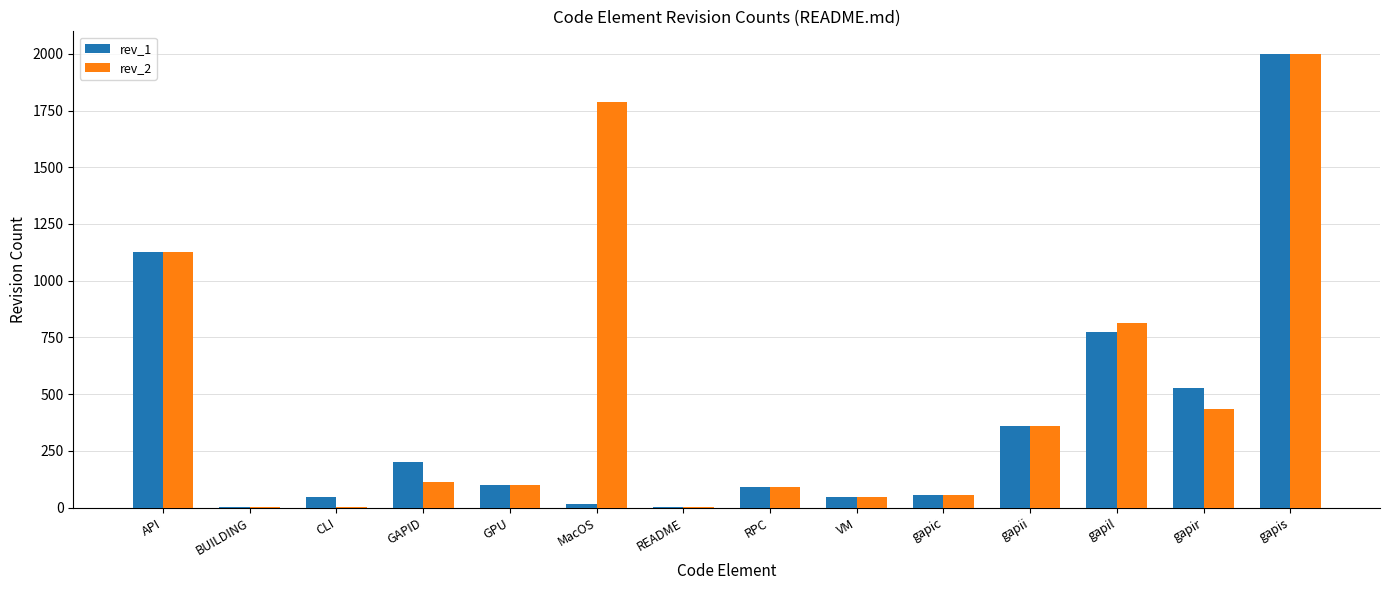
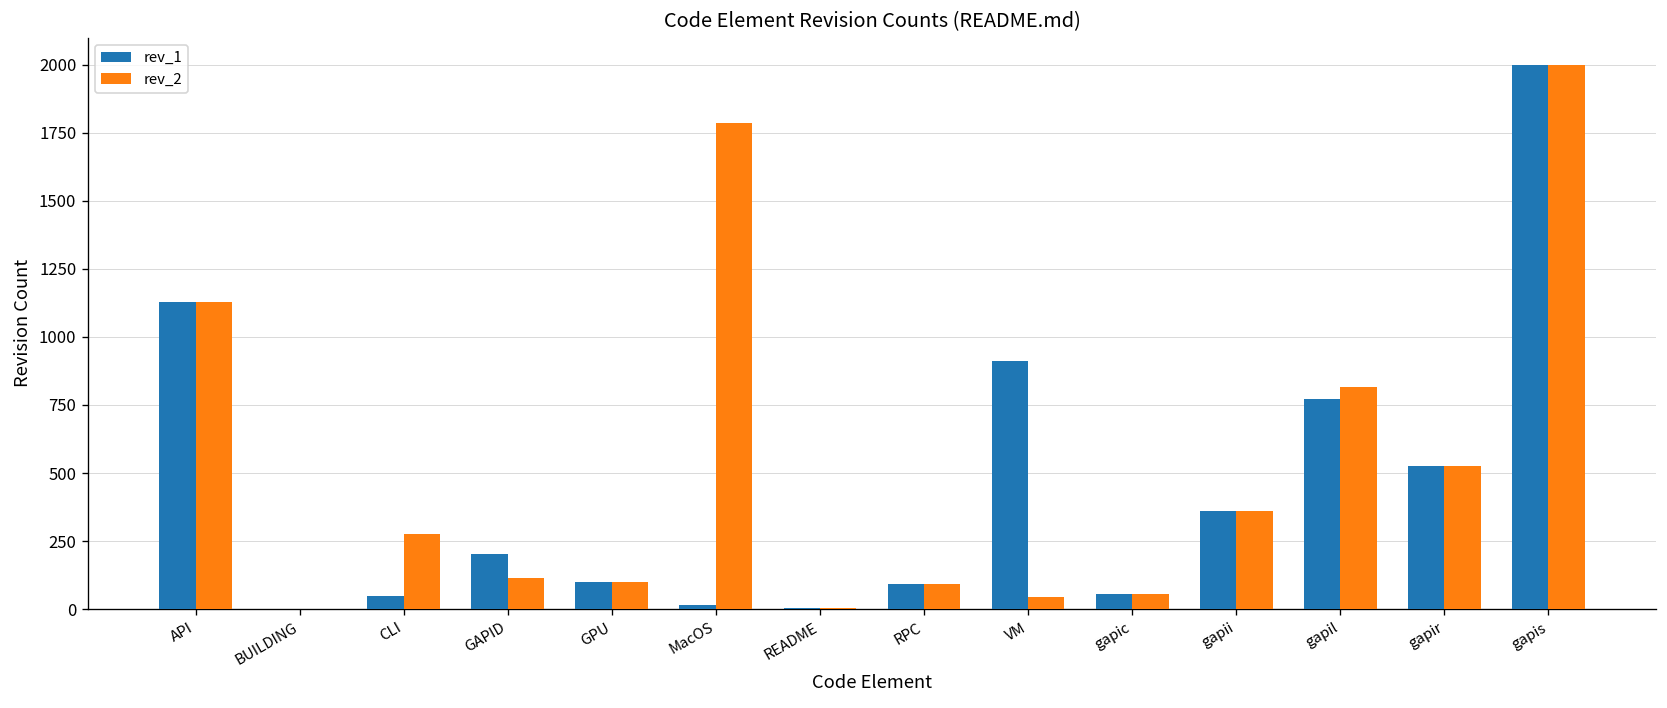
  {
    "rev_1": {
      "API": 1130,
      "CLI": 50,
      "GAPID": 200,
      "GPU": 100,
      "MacOS": 10,
      "RPC": 90,
-     "VM": 50,
+     "VM": 910,
      "gapic": 60,
      "gapii": 360,
      "gapil": 770,
      "gapir": 530,
      "gapis": 2000
    },
    "rev_2": {
      "API": 1130,
-     "CLI": 0,
+     "CLI": 280,
      "GAPID": 110,
      "GPU": 100,
      "MacOS": 1790,
      "RPC": 90,
      "VM": 50,
      "gapic": 60,
      "gapii": 360,
      "gapil": 820,
-     "gapir": 430,
+     "gapir": 530,
      "gapis": 2000
    }
  }
